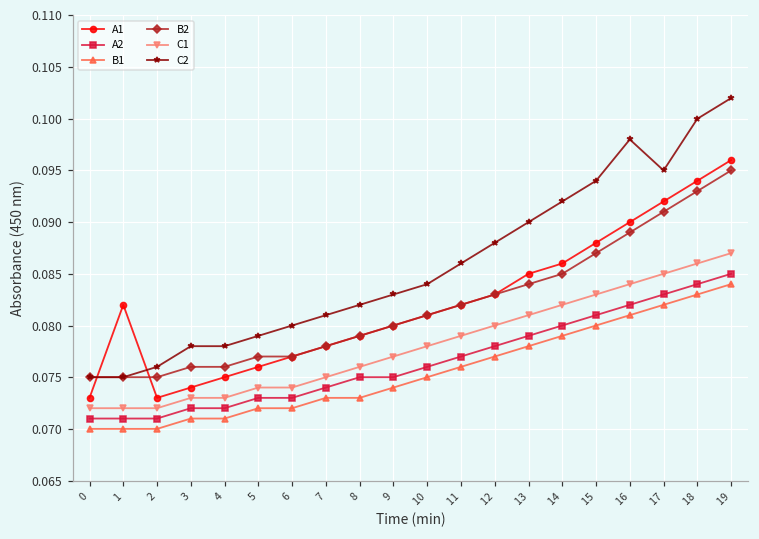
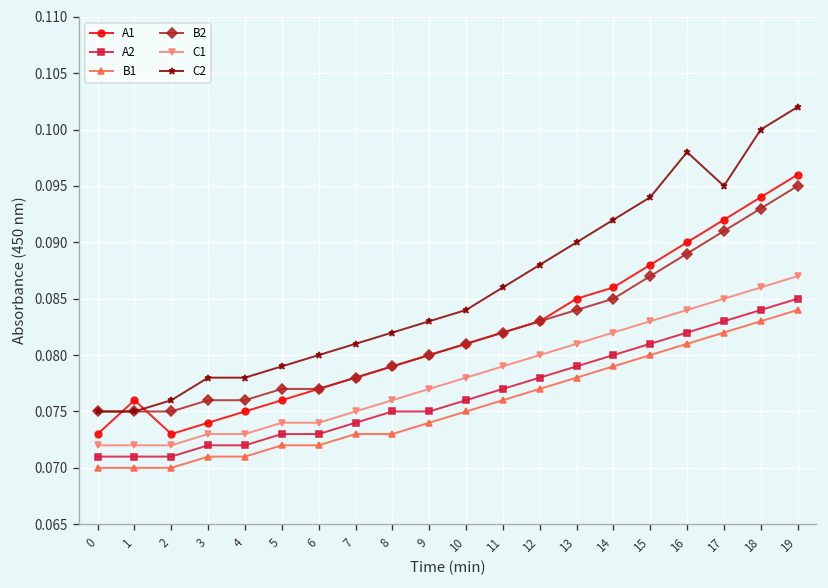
  {
    "A1": {
      "0": 0.073,
-     "1": 0.082,
+     "1": 0.076,
      "2": 0.073,
      "3": 0.074,
      "4": 0.075,
      "5": 0.076,
      "13": 0.085,
      "14": 0.086,
      "15": 0.088,
      "16": 0.090,
      "17": 0.092,
      "18": 0.094,
      "19": 0.096
    },
    "C2": {
      "2": 0.076,
      "3": 0.078,
      "4": 0.078,
      "5": 0.079,
      "6": 0.080,
      "7": 0.081,
      "8": 0.082,
      "9": 0.083,
      "10": 0.084,
      "11": 0.086,
      "12": 0.088,
      "13": 0.090,
      "14": 0.092,
      "15": 0.094,
      "16": 0.098,
      "17": 0.095,
      "18": 0.100,
      "19": 0.102
    }
  }
